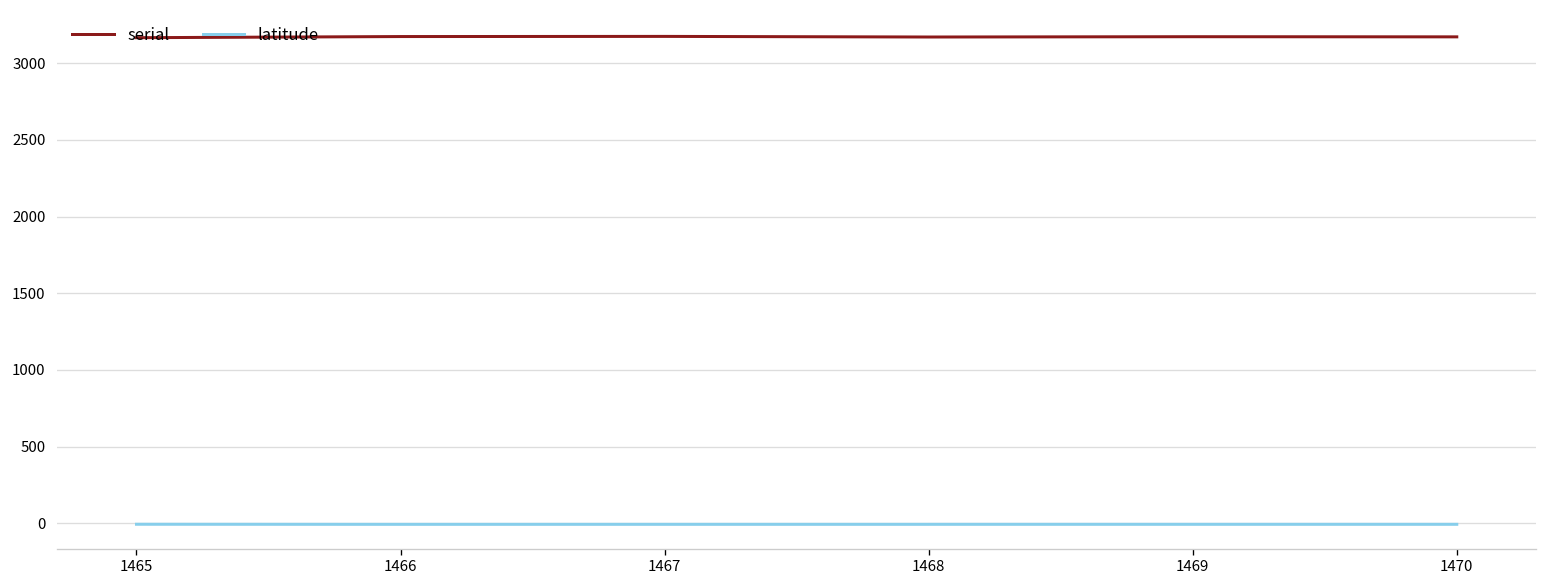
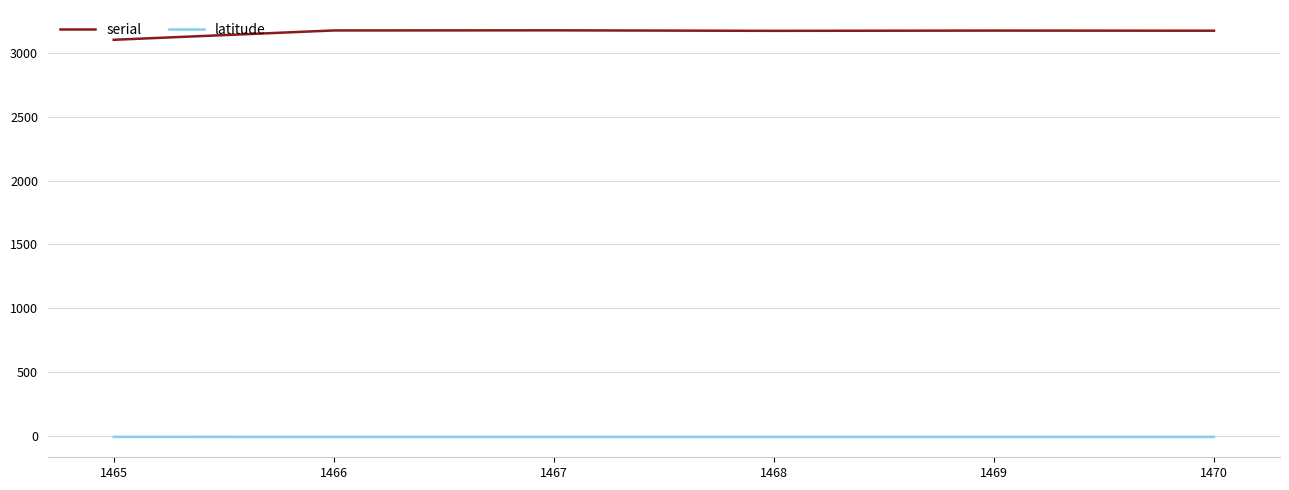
  {
    "serial": {
-     "1465": 3170,
+     "1465": 3100,
      "1466": 3170,
      "1467": 3180,
      "1468": 3170,
      "1469": 3170,
      "1470": 3170
    },
    "latitude": {
      "1465": -10,
      "1466": -10,
      "1467": -10,
      "1468": -10,
      "1469": -10,
      "1470": -10
    }
  }
